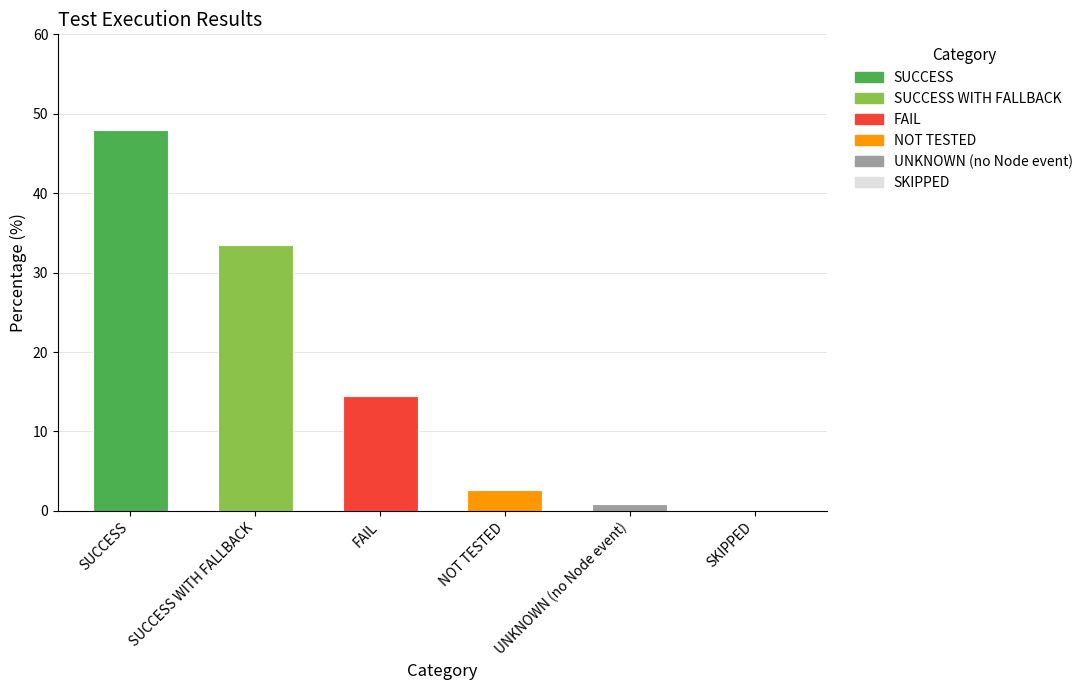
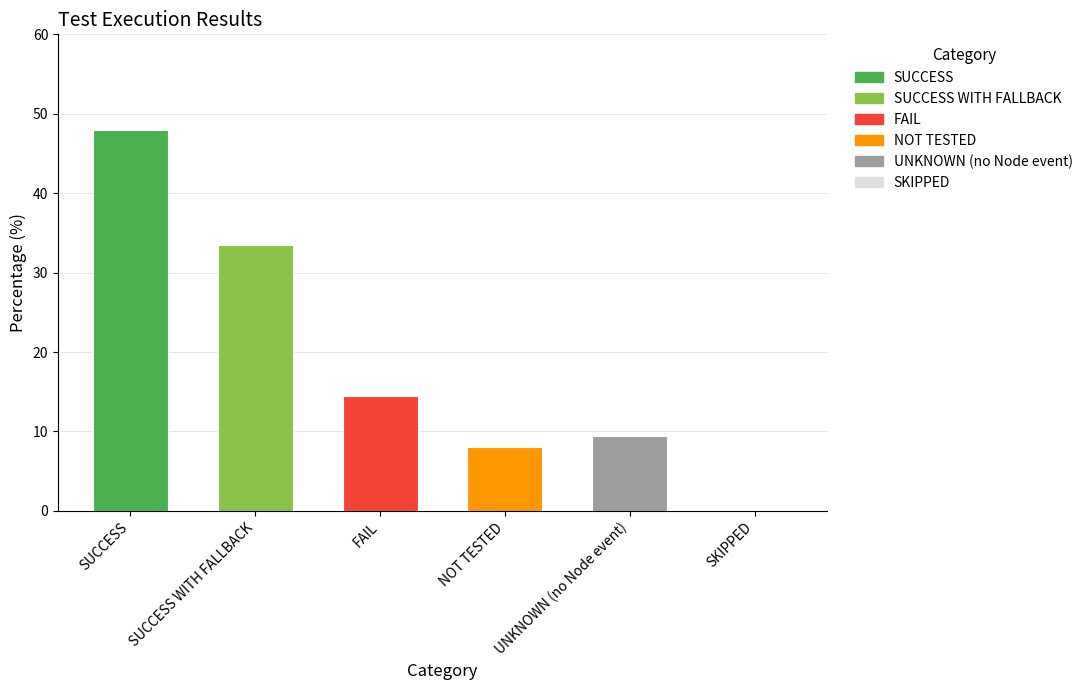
  {
    "SUCCESS": 48,
    "SUCCESS WITH FALLBACK": 34,
    "FAIL": 14,
-   "NOT TESTED": 3,
-   "UNKNOWN (no Node event)": 1,
+   "NOT TESTED": 8,
+   "UNKNOWN (no Node event)": 9,
    "SKIPPED": 0
  }
